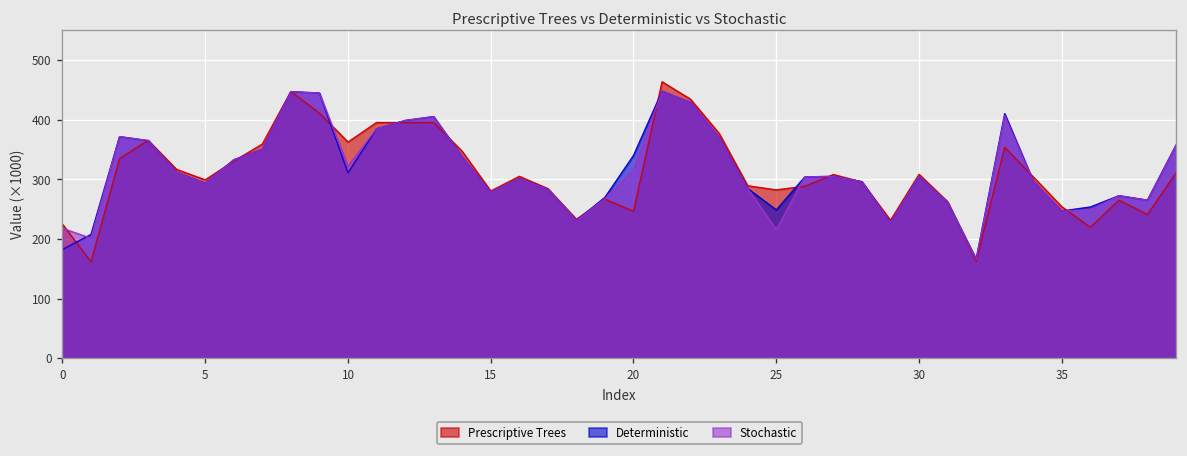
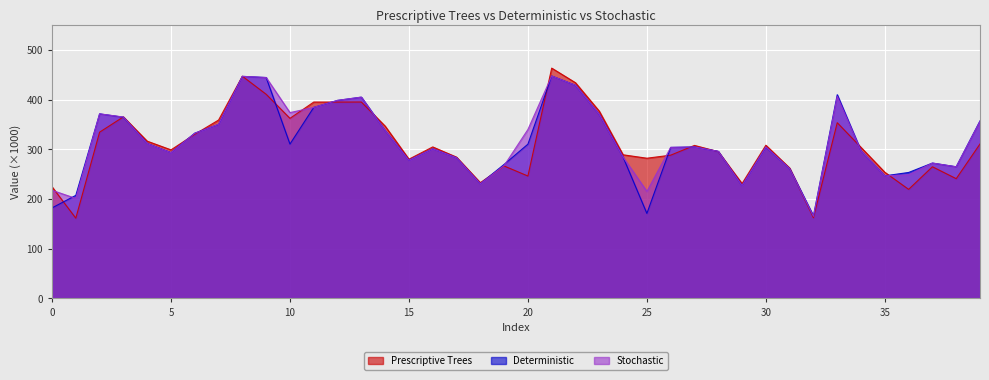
  {
    "Prescriptive Trees": {
      "0": 220,
      "5": 300,
      "10": 360,
      "20": 250,
      "25": 280,
      "35": 250
    },
    "Deterministic": {
      "0": 180,
      "10": 310,
-     "20": 340,
-     "25": 250
+     "20": 310,
+     "25": 170
    },
    "Stochastic": {
      "0": 220,
-     "10": 320,
-     "20": 320,
+     "10": 370,
+     "20": 340,
      "25": 220
    }
  }
